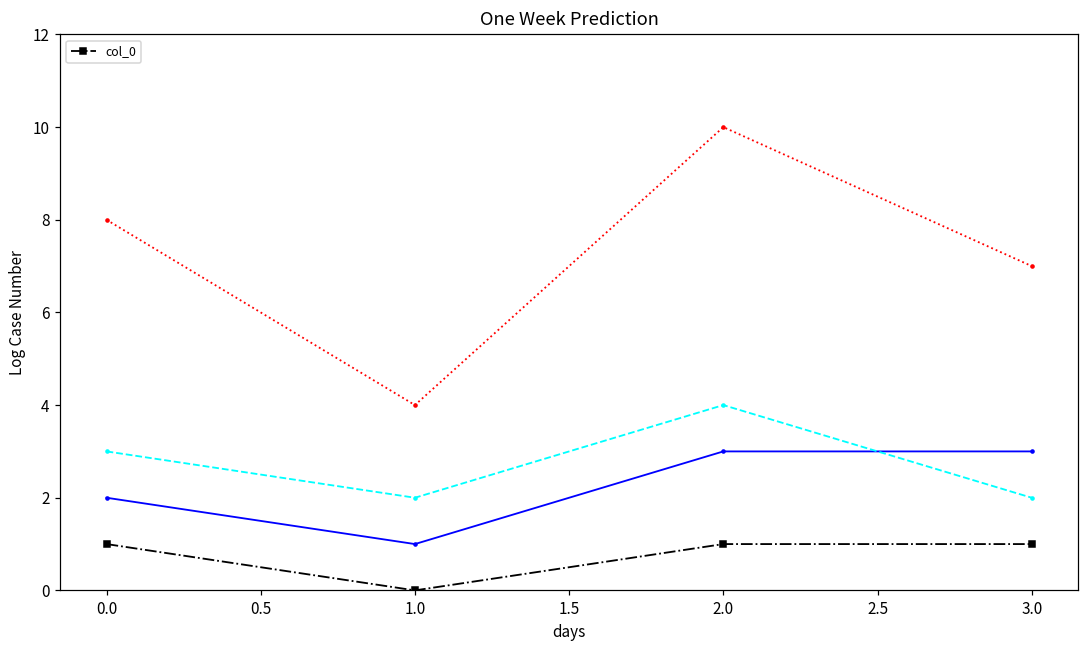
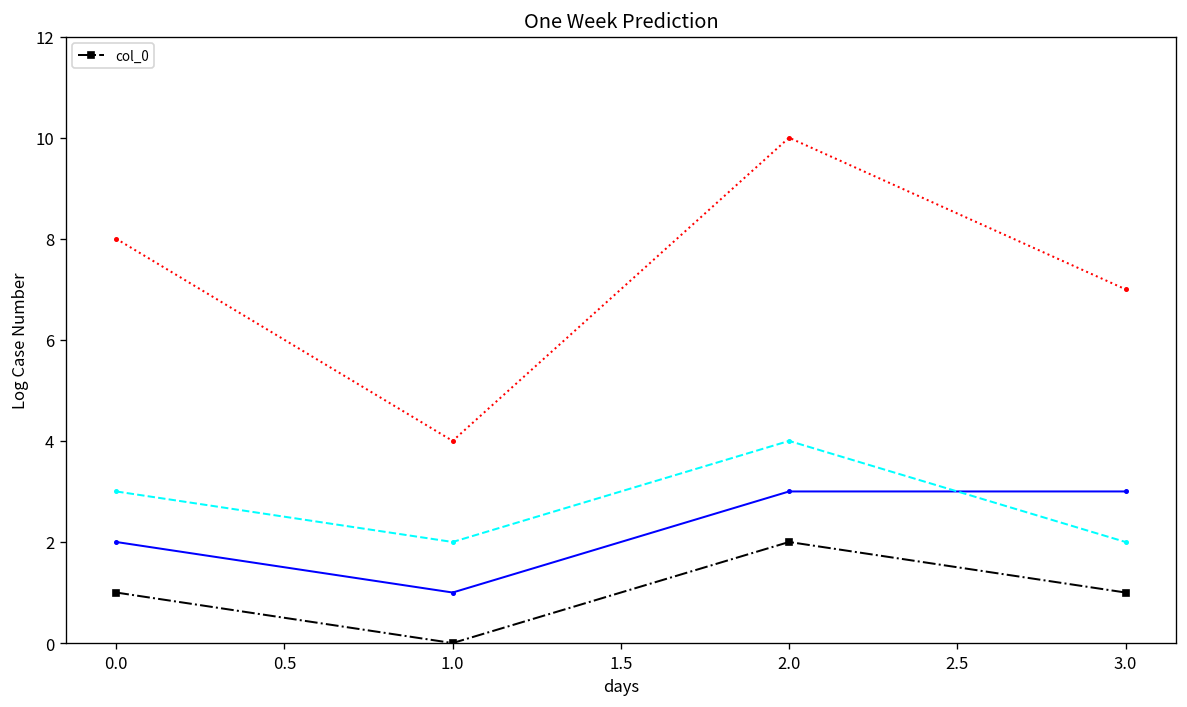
  {
    "col_0": {
      "0.0": 1,
      "1.0": 0,
-     "2.0": 1,
+     "2.0": 2,
      "3.0": 1
    }
  }
